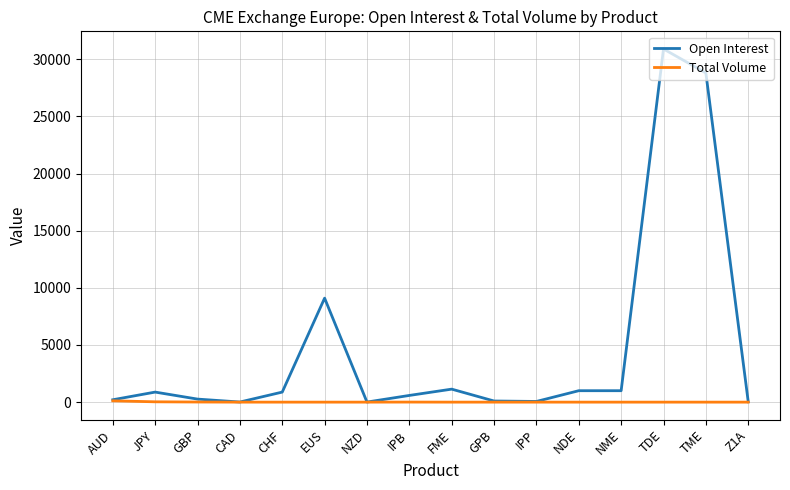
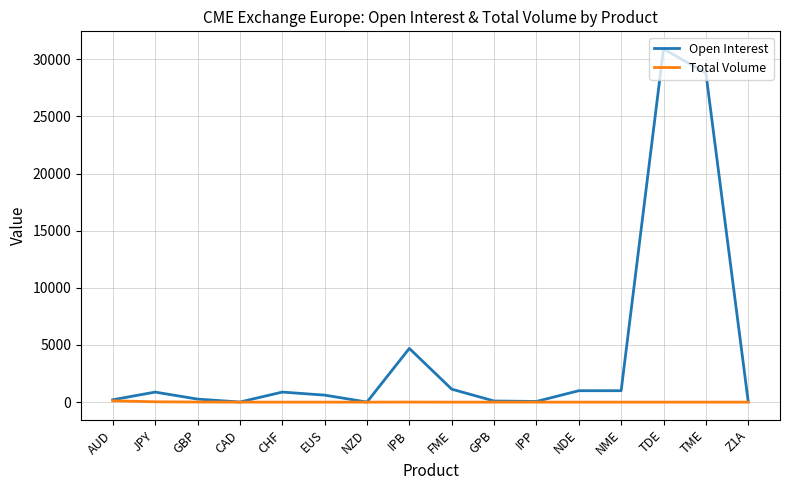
  {
    "Open Interest": {
      "JPY": 900,
      "GBP": 300,
      "CHF": 900,
-     "EUS": 9100,
-     "IPB": 600,
+     "EUS": 600,
+     "IPB": 4700,
      "FME": 1100,
      "NDE": 1000,
      "NME": 1000
    },
    "Total Volume": {
      "JPY": 0,
      "GBP": 0,
      "CHF": 0,
      "EUS": 0,
      "IPB": 0,
      "FME": 0,
      "NDE": 0,
      "NME": 0,
      "TDE": 0,
      "TME": 0
    }
  }
